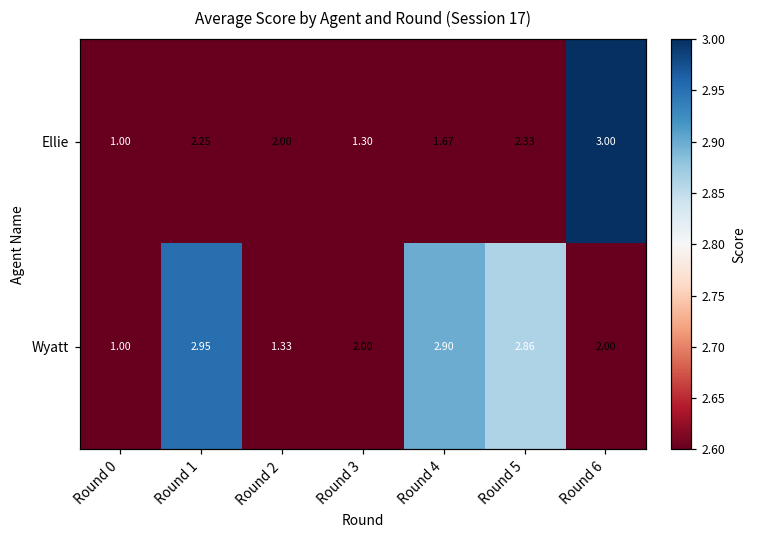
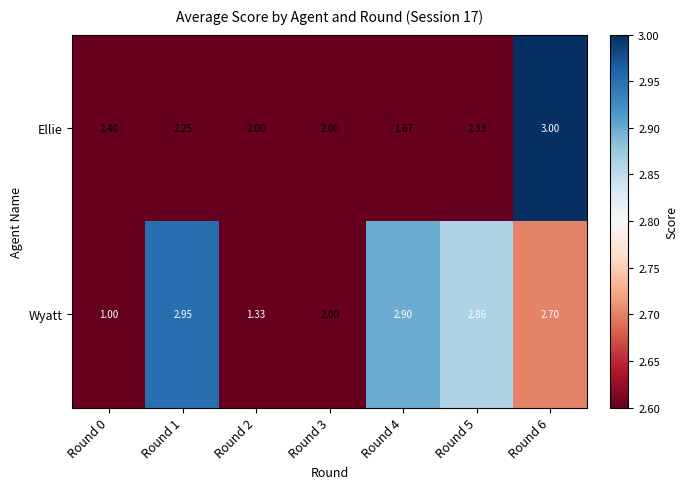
  {
    "Ellie": {
-     "Round 0": 1.00,
+     "Round 0": 2.40,
      "Round 1": 2.25,
      "Round 2": 2.00,
-     "Round 3": 1.30,
+     "Round 3": 2.00,
      "Round 4": 1.67,
      "Round 5": 2.33,
      "Round 6": 3.00
    },
    "Wyatt": {
      "Round 0": 1.00,
      "Round 1": 2.95,
      "Round 2": 1.33,
      "Round 3": 2.00,
      "Round 4": 2.90,
      "Round 5": 2.86,
-     "Round 6": 2.00
+     "Round 6": 2.70
    }
  }
